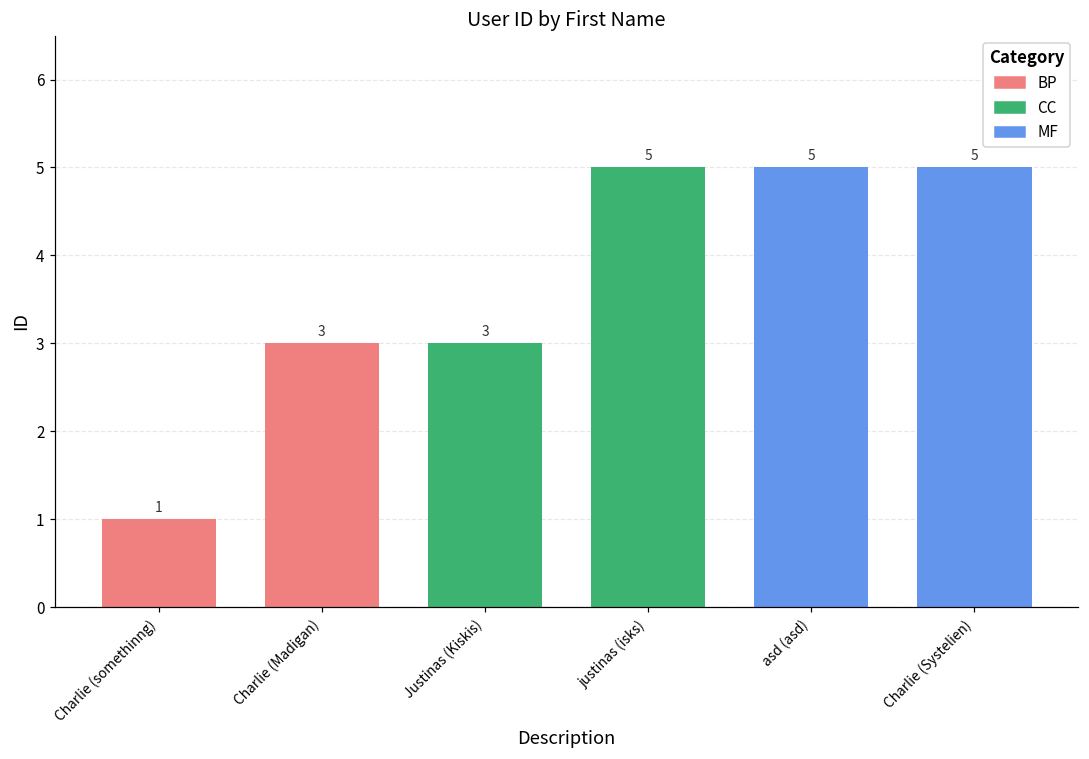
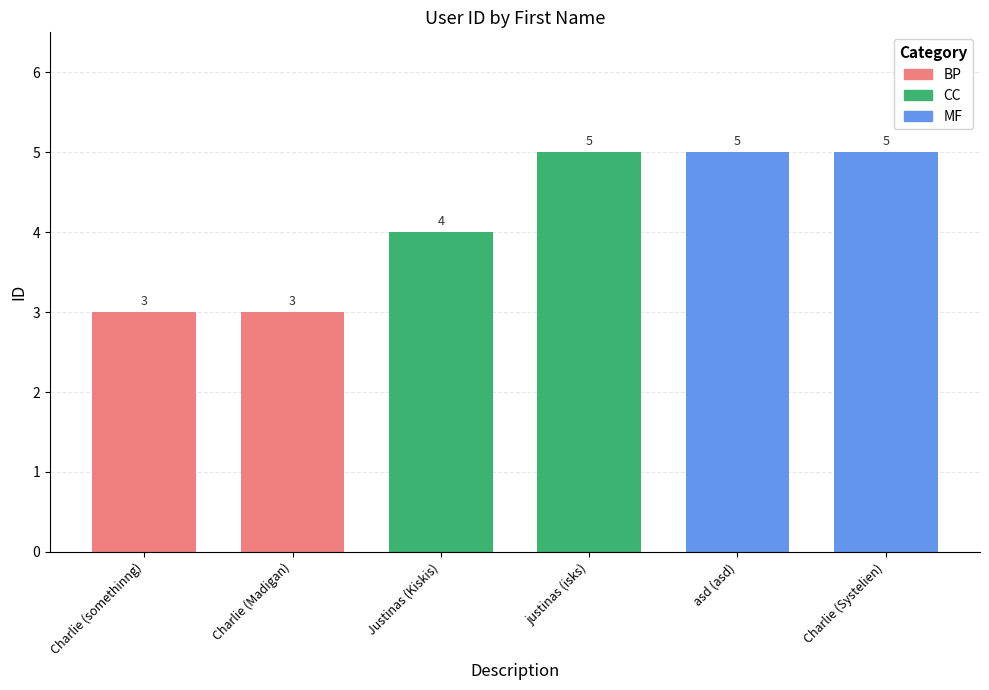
  {
-   "Charlie (somethinng)": 1,
+   "Charlie (somethinng)": 3,
    "Charlie (Madigan)": 3,
-   "Justinas (Kiskis)": 3,
+   "Justinas (Kiskis)": 4,
    "justinas (isks)": 5,
    "asd (asd)": 5,
    "Charlie (Systelien)": 5
  }
